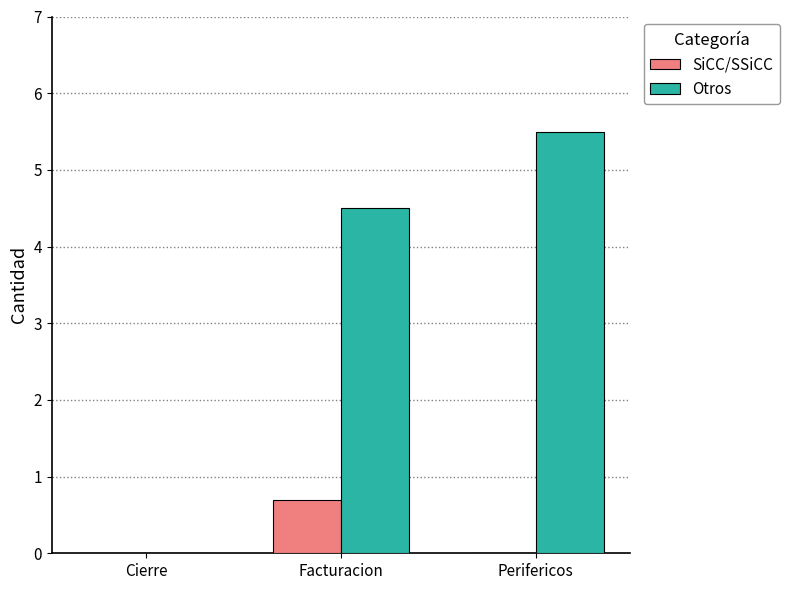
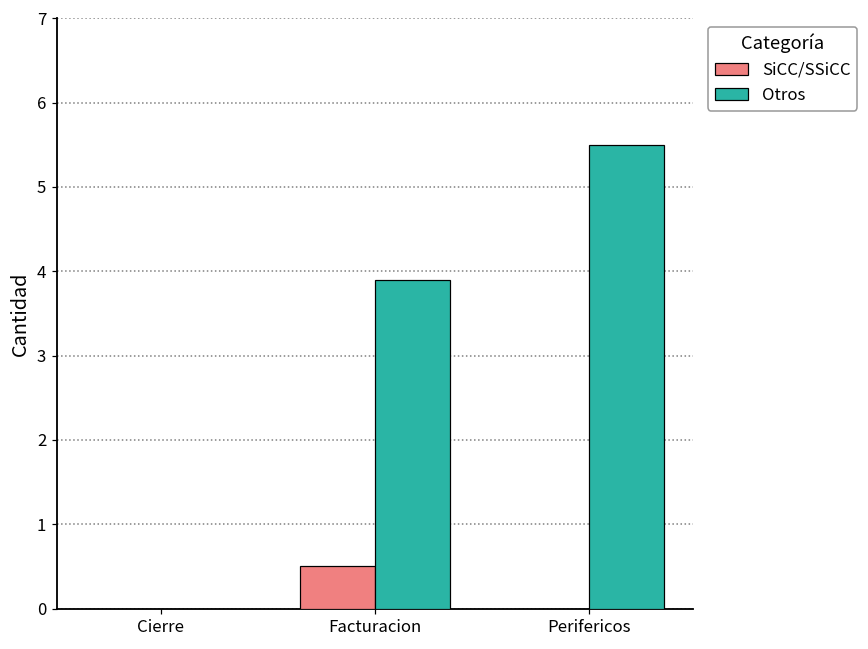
  {
    "SiCC/SSiCC": {
      "Cierre": 0.0,
-     "Facturacion": 0.7,
+     "Facturacion": 0.5,
      "Perifericos": 0.0
    },
    "Otros": {
      "Cierre": 0.0,
-     "Facturacion": 4.5,
+     "Facturacion": 3.9,
      "Perifericos": 5.5
    }
  }
